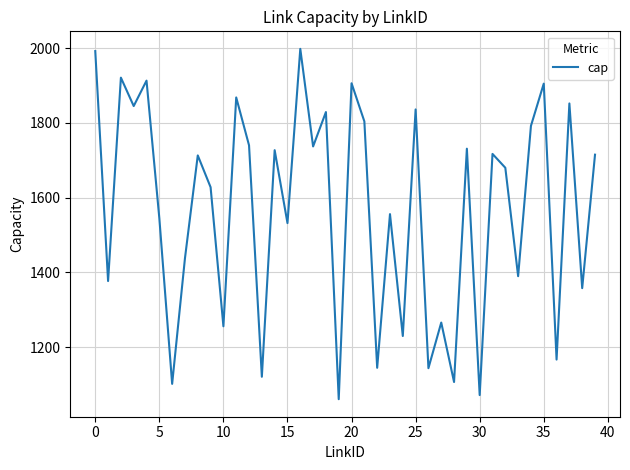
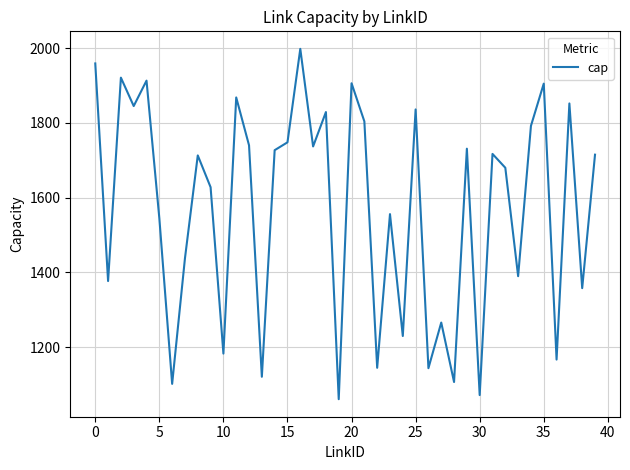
  {
-   "0": 1990,
+   "0": 1960,
    "5": 1550,
-   "10": 1260,
-   "15": 1530,
+   "10": 1180,
+   "15": 1750,
    "20": 1910,
    "25": 1840,
    "30": 1070,
    "35": 1910
  }
